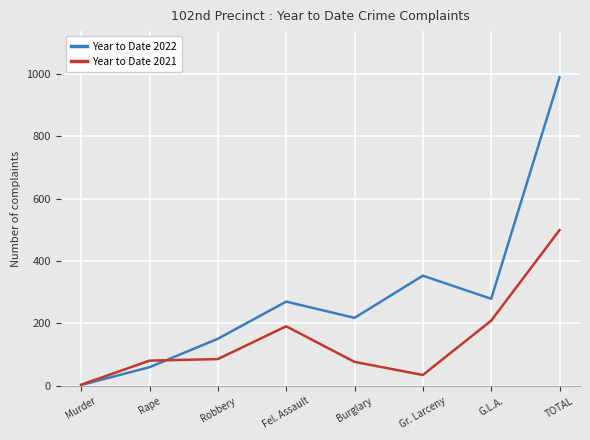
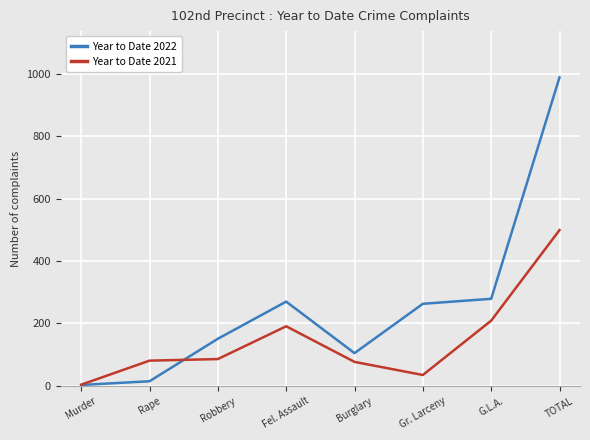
  {
    "Year to Date 2022": {
-     "Rape": 60,
+     "Rape": 20,
      "Robbery": 150,
      "Fel. Assault": 270,
-     "Burglary": 220,
-     "Gr. Larceny": 350,
+     "Burglary": 110,
+     "Gr. Larceny": 260,
      "G.L.A.": 280,
      "TOTAL": 990
    },
    "Year to Date 2021": {
      "Rape": 80,
      "Robbery": 90,
      "Fel. Assault": 190,
      "Burglary": 80,
      "Gr. Larceny": 40,
      "G.L.A.": 210,
      "TOTAL": 500
    }
  }
